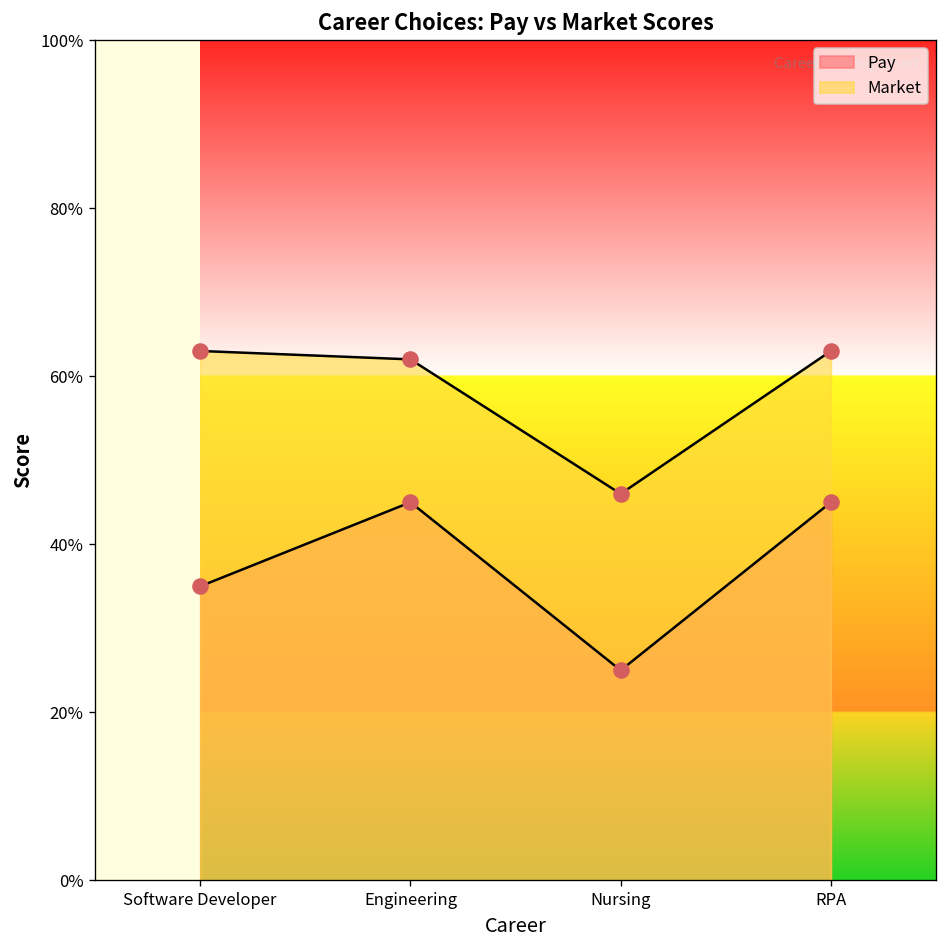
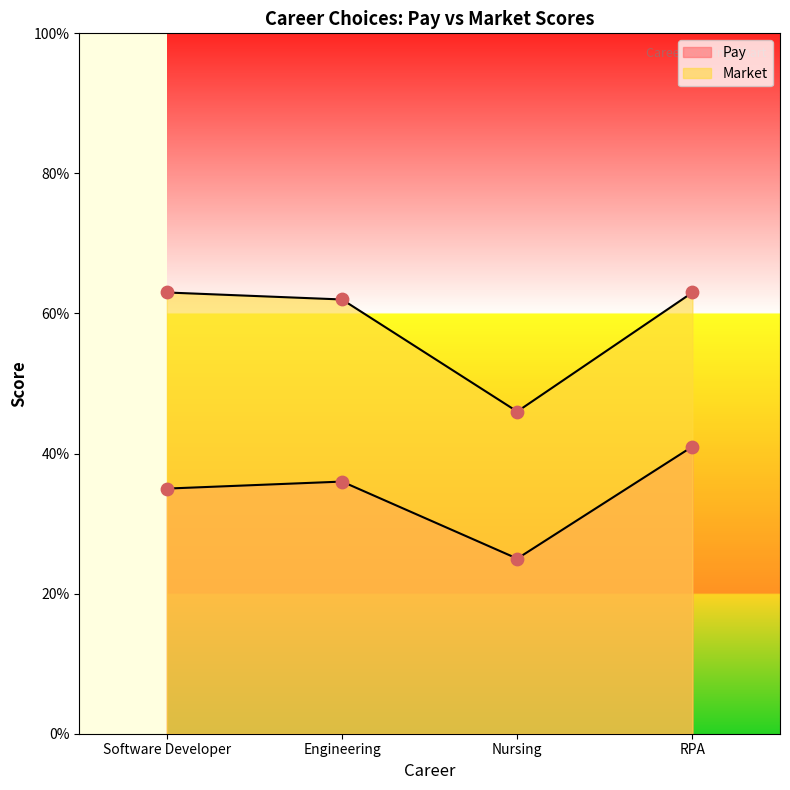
  {
    "Pay": {
      "Software Developer": "35%",
-     "Engineering": "45%",
+     "Engineering": "36%",
      "Nursing": "25%",
-     "RPA": "45%"
+     "RPA": "41%"
    },
    "Market": {
      "Software Developer": "63%",
      "Engineering": "62%",
      "Nursing": "46%",
      "RPA": "63%"
    }
  }
